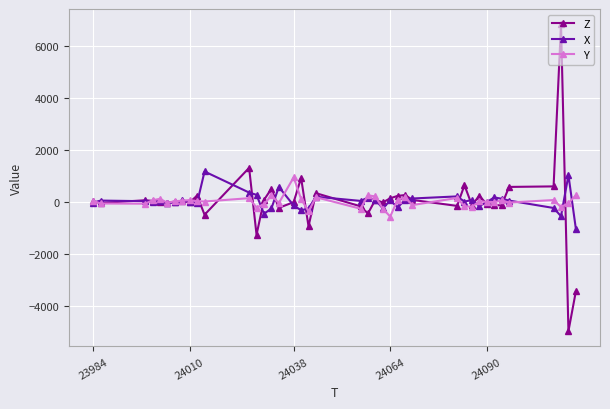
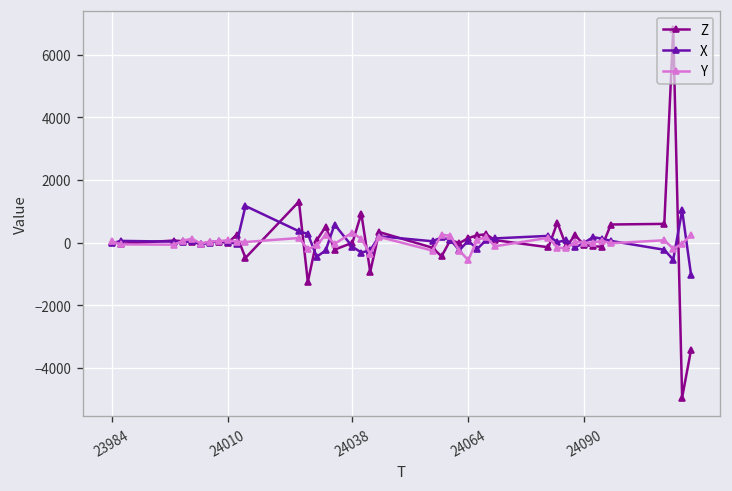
  {
    "Y": {
-     "24038": 900,
+     "24038": 300,
      "24064": -600
    }
  }
